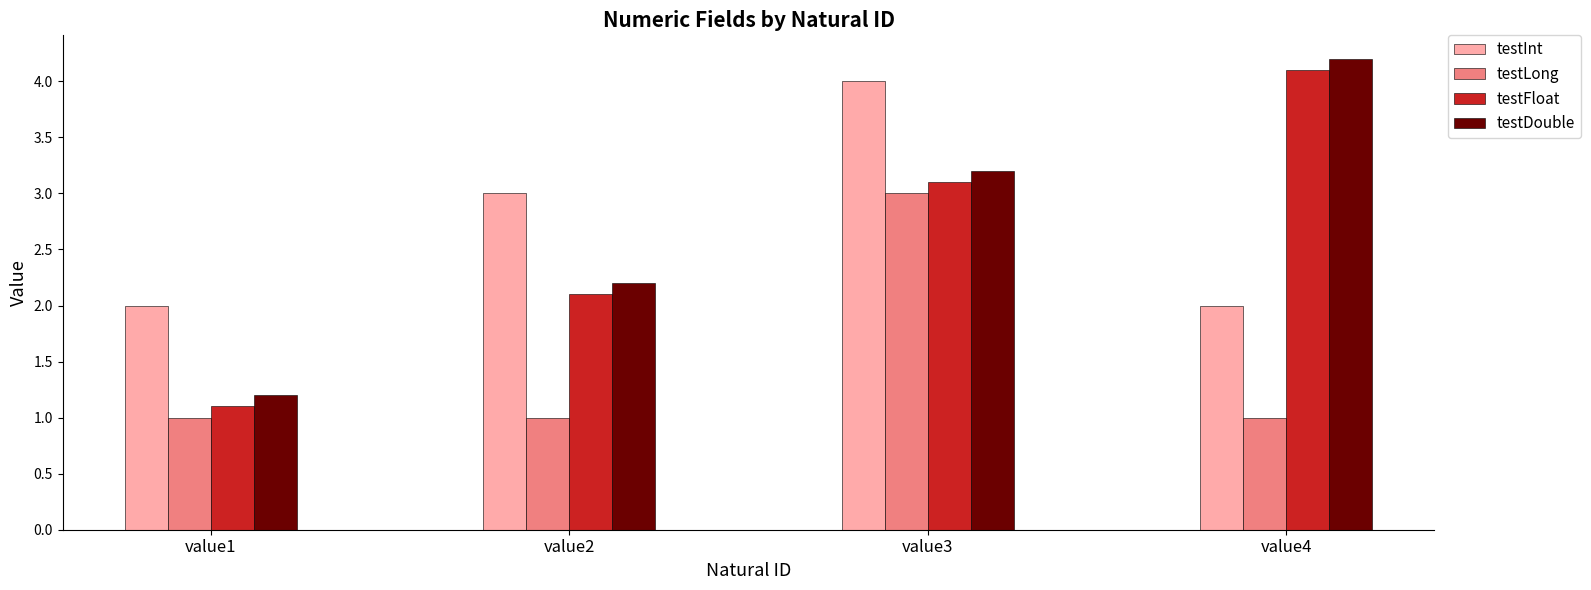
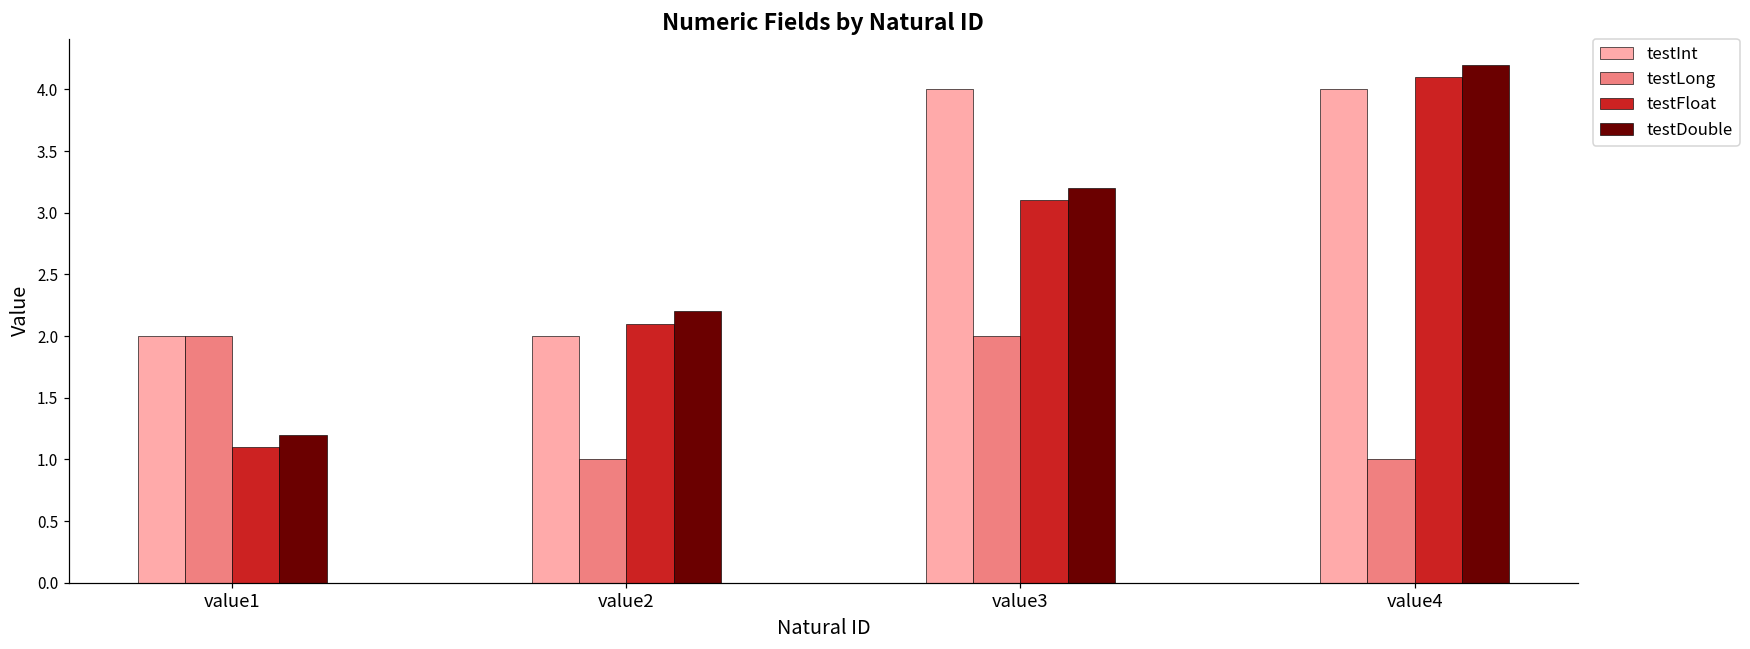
  {
    "testInt": {
      "value1": 2,
-     "value2": 3,
+     "value2": 2,
      "value3": 4,
-     "value4": 2
+     "value4": 4
    },
    "testLong": {
-     "value1": 1,
+     "value1": 2,
      "value2": 1,
-     "value3": 3,
+     "value3": 2,
      "value4": 1
    },
    "testFloat": {
      "value1": 1.10,
      "value2": 2.10,
      "value3": 3.10,
      "value4": 4.10
    },
    "testDouble": {
      "value1": 1.20,
      "value2": 2.20,
      "value3": 3.20,
      "value4": 4.20
    }
  }
